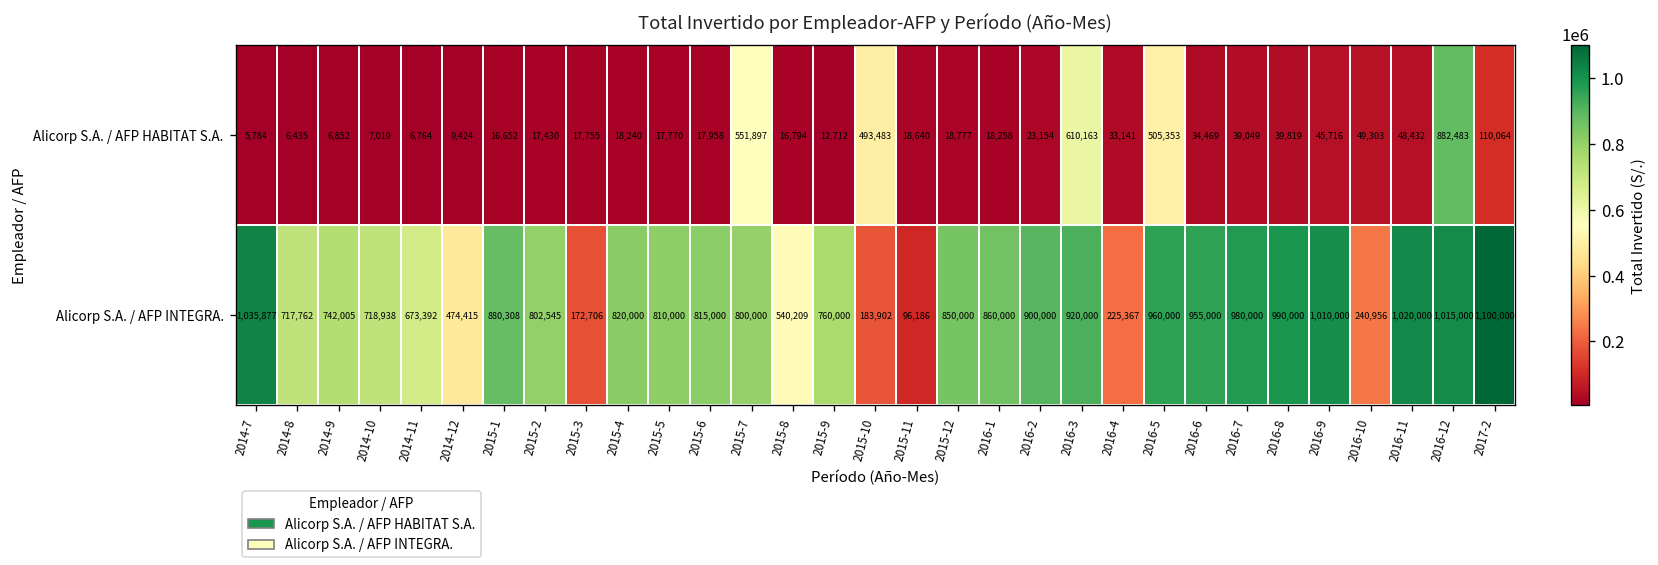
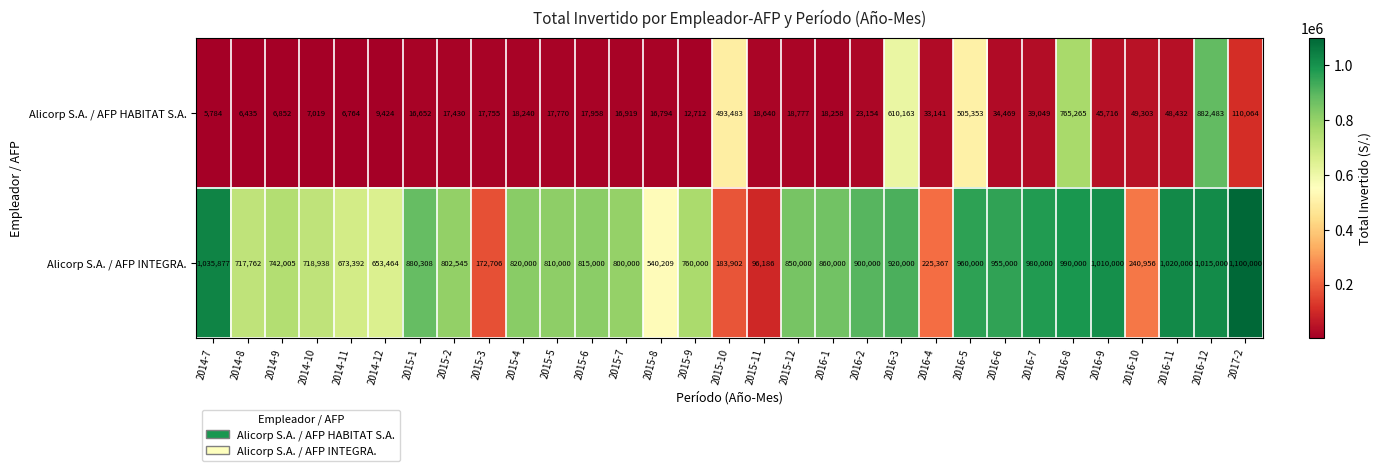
  {
    "Alicorp S.A. / AFP HABITAT S.A.": {
      "2014-7": "5,784",
      "2014-8": "6,435",
      "2014-9": "6,852",
      "2014-10": "7,019",
      "2014-11": "6,764",
      "2014-12": "9,424",
      "2015-1": "16,652",
      "2015-2": "17,430",
      "2015-3": "17,755",
      "2015-4": "18,240",
      "2015-5": "17,770",
      "2015-6": "17,958",
-     "2015-7": "551,897",
+     "2015-7": "16,919",
      "2015-8": "16,794",
      "2015-9": "12,712",
      "2015-10": "493,483",
      "2015-11": "18,640",
      "2015-12": "18,777",
      "2016-1": "18,258",
      "2016-2": "23,154",
      "2016-3": "610,163",
      "2016-4": "33,141",
      "2016-5": "505,353",
      "2016-6": "34,469",
      "2016-7": "39,049",
-     "2016-8": "39,819",
+     "2016-8": "765,265",
      "2016-9": "45,716",
      "2016-10": "49,303",
      "2016-11": "48,432",
      "2016-12": "882,483",
      "2017-2": "110,064"
    },
    "Alicorp S.A. / AFP INTEGRA.": {
      "2014-7": "1,035,877",
      "2014-8": "717,762",
      "2014-9": "742,005",
      "2014-10": "718,938",
      "2014-11": "673,392",
-     "2014-12": "474,415",
+     "2014-12": "653,464",
      "2015-1": "880,308",
      "2015-2": "802,545",
      "2015-3": "172,706",
      "2015-4": "820,000",
      "2015-5": "810,000",
      "2015-6": "815,000",
      "2015-7": "800,000",
      "2015-8": "540,209",
      "2015-9": "760,000",
      "2015-10": "183,902",
      "2015-11": "96,186",
      "2015-12": "850,000",
      "2016-1": "860,000",
      "2016-2": "900,000",
      "2016-3": "920,000",
      "2016-4": "225,367",
      "2016-5": "960,000",
      "2016-6": "955,000",
      "2016-7": "980,000",
      "2016-8": "990,000",
      "2016-9": "1,010,000",
      "2016-10": "240,956",
      "2016-11": "1,020,000",
      "2016-12": "1,015,000",
      "2017-2": "1,100,000"
    }
  }
